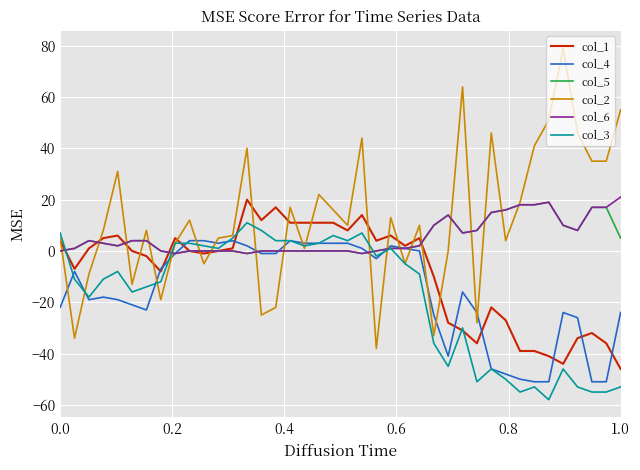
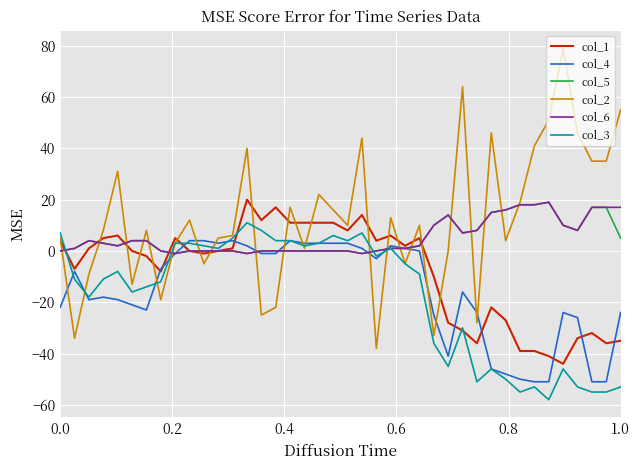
  {
    "col_1": {
      "0.0": 4,
-     "1.0": -46
+     "1.0": -35
    },
    "col_4": {
      "0.0": -22,
      "1.0": -24
    },
    "col_5": {
      "1.0": 5
    },
    "col_2": {
      "0.0": 5,
      "1.0": 55
    },
    "col_6": {
-     "1.0": 21
+     "1.0": 17
    },
    "col_3": {
      "0.0": 7,
      "1.0": -53
    }
  }
